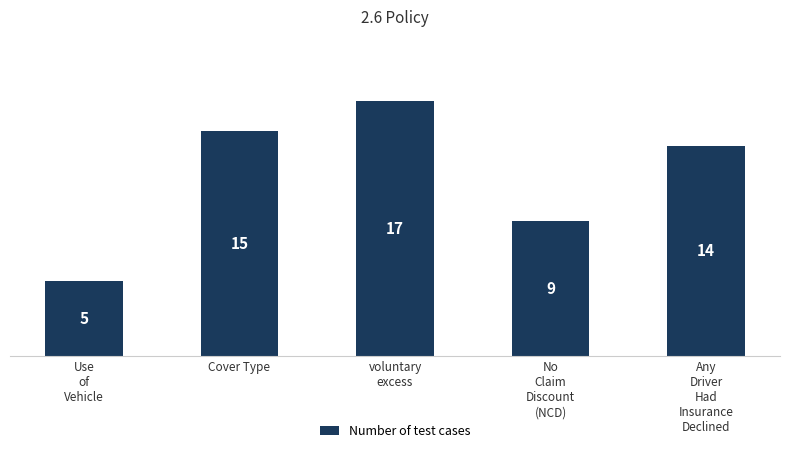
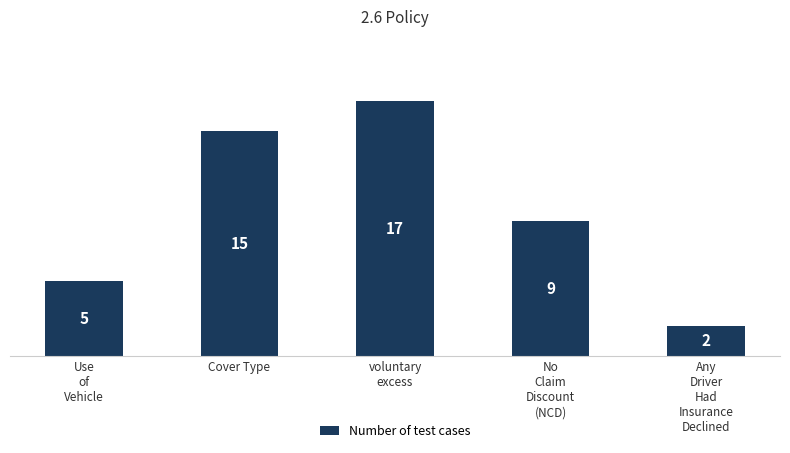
  {
    "Use of Vehicle": 5,
    "Cover Type": 15,
    "voluntary excess": 17,
    "No Claim Discount (NCD)": 9,
-   "Any Driver Had Insurance Declined": 14
+   "Any Driver Had Insurance Declined": 2
  }
